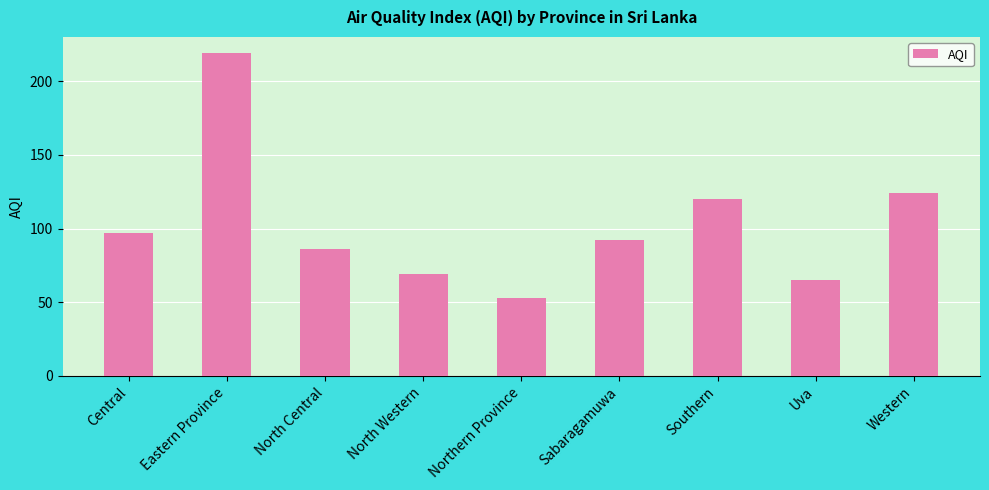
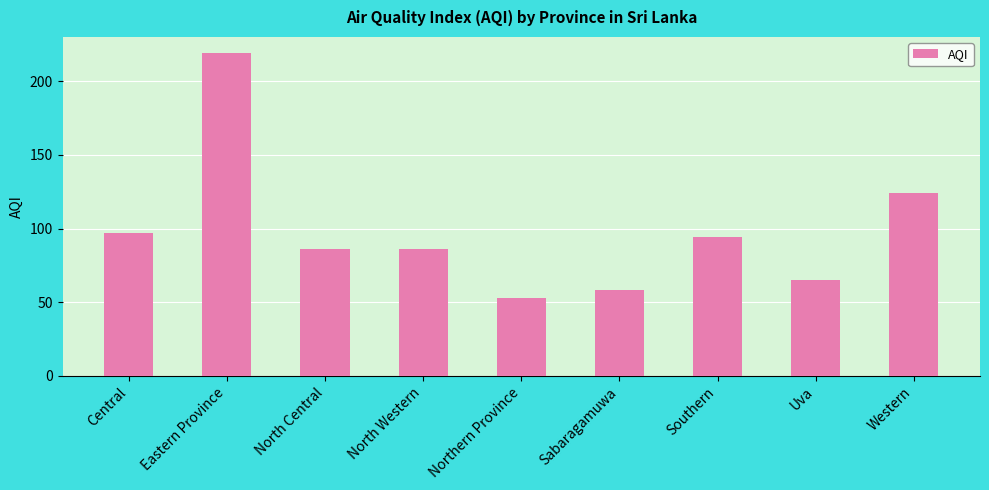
  {
    "Central": 97,
    "Eastern Province": 219,
    "North Central": 86,
-   "North Western": 69,
+   "North Western": 86,
    "Northern Province": 53,
-   "Sabaragamuwa": 92,
-   "Southern": 120,
+   "Sabaragamuwa": 58,
+   "Southern": 94,
    "Uva": 65,
    "Western": 124
  }
